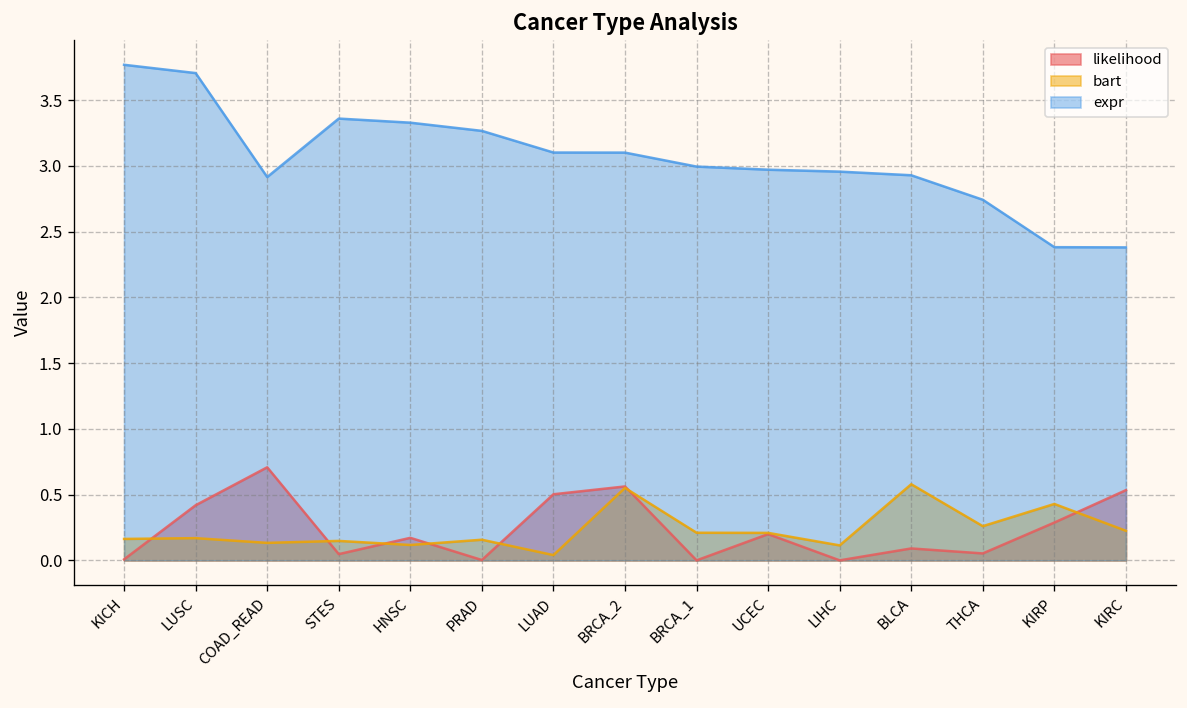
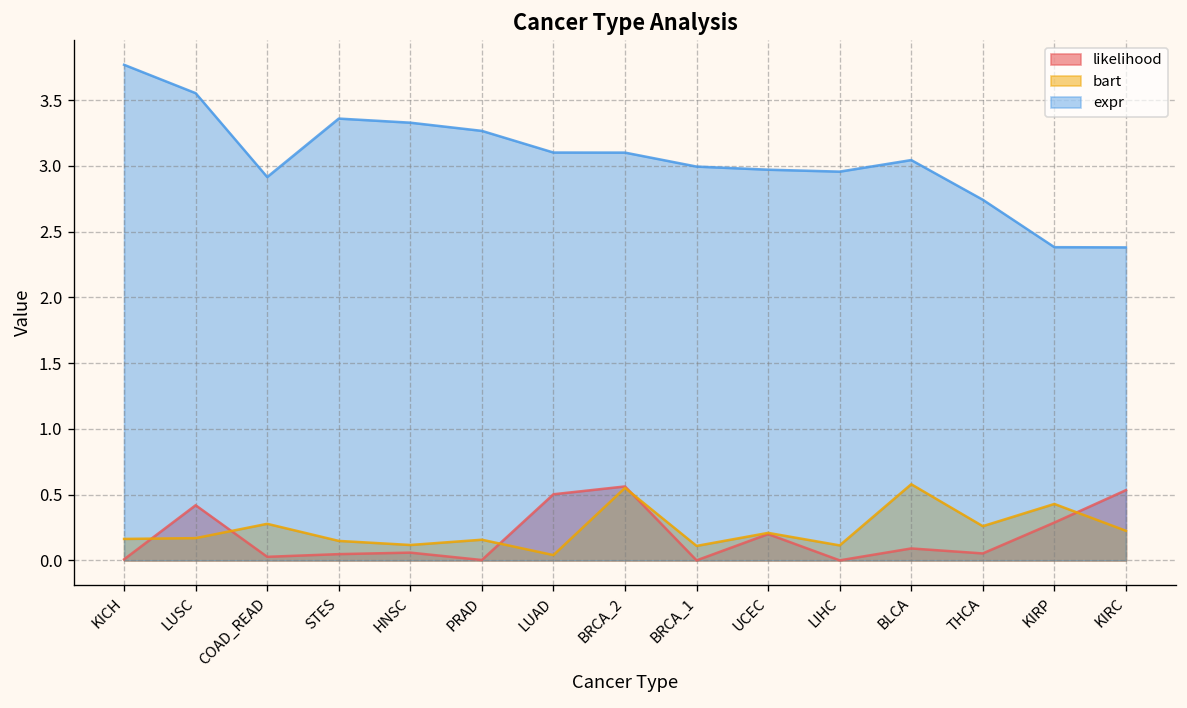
  {
    "likelihood": {
      "KICH": 0.01,
      "LUSC": 0.42,
-     "COAD_READ": 0.71,
+     "COAD_READ": 0.03,
      "STES": 0.05,
-     "HNSC": 0.17,
+     "HNSC": 0.06,
      "PRAD": 0.00,
      "LUAD": 0.50,
      "BRCA_1": 0.00,
      "LIHC": 0.00,
      "BLCA": 0.09,
      "THCA": 0.05,
      "KIRP": 0.29,
      "KIRC": 0.53
    },
    "bart": {
      "KICH": 0.16,
      "LUSC": 0.17,
-     "COAD_READ": 0.13,
+     "COAD_READ": 0.28,
      "STES": 0.15,
      "HNSC": 0.12,
      "PRAD": 0.16,
      "LUAD": 0.04,
-     "BRCA_1": 0.21,
+     "BRCA_1": 0.11,
      "LIHC": 0.11,
      "BLCA": 0.58,
      "THCA": 0.26,
      "KIRP": 0.43,
      "KIRC": 0.23
    },
    "expr": {
      "KICH": 3.77,
-     "LUSC": 3.71,
+     "LUSC": 3.55,
      "COAD_READ": 2.92,
      "STES": 3.36,
      "HNSC": 3.33,
      "PRAD": 3.27,
      "LUAD": 3.10,
      "BRCA_2": 3.10,
      "BRCA_1": 2.99,
      "UCEC": 2.97,
      "LIHC": 2.96,
-     "BLCA": 2.93,
+     "BLCA": 3.04,
      "THCA": 2.74,
      "KIRP": 2.38,
      "KIRC": 2.38
    }
  }
